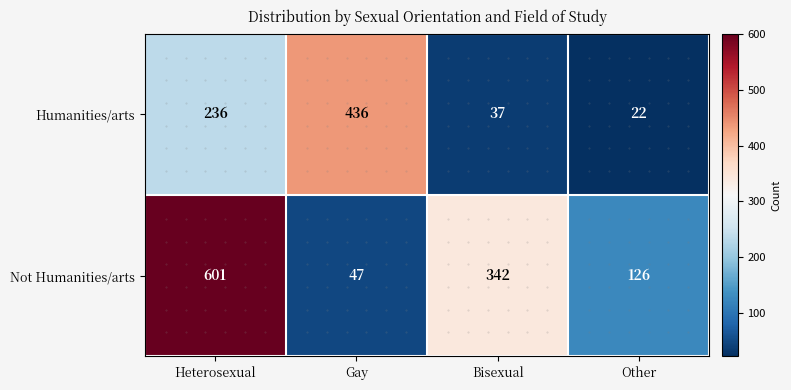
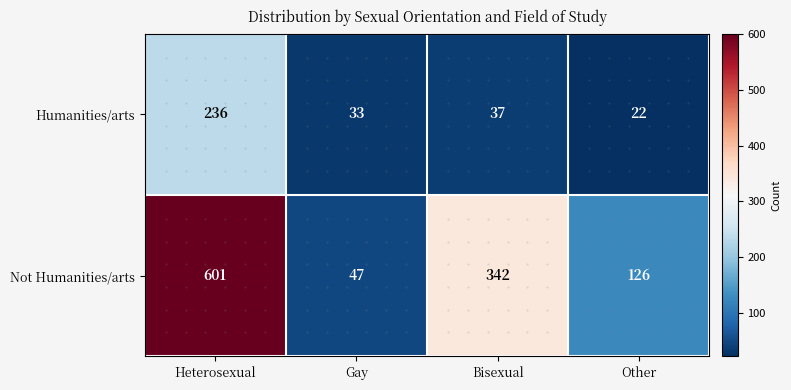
  {
    "Humanities/arts": {
      "Heterosexual": 236,
-     "Gay": 436,
+     "Gay": 33,
      "Bisexual": 37,
      "Other": 22
    },
    "Not Humanities/arts": {
      "Heterosexual": 601,
      "Gay": 47,
      "Bisexual": 342,
      "Other": 126
    }
  }
